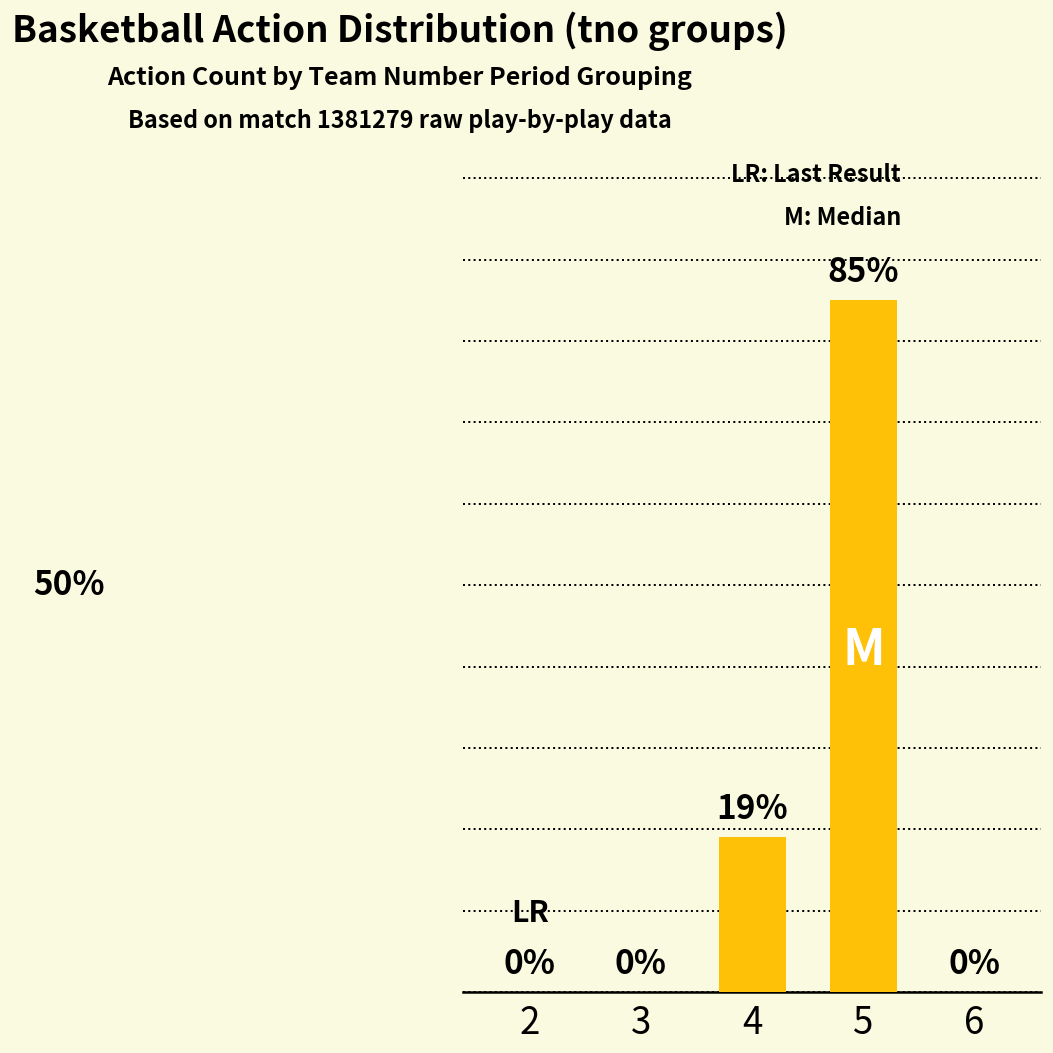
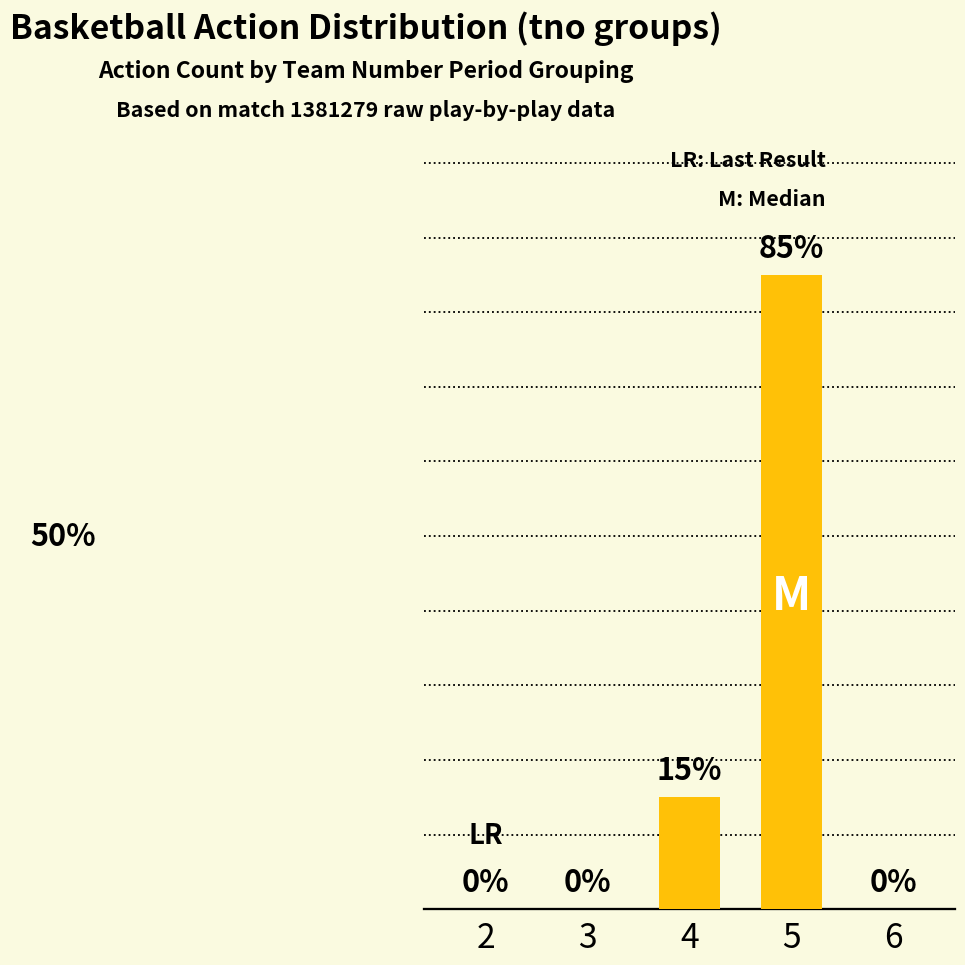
  {
    "2": "0%",
    "3": "0%",
-   "4": "19%",
+   "4": "15%",
    "5": "85%",
    "6": "0%"
  }
